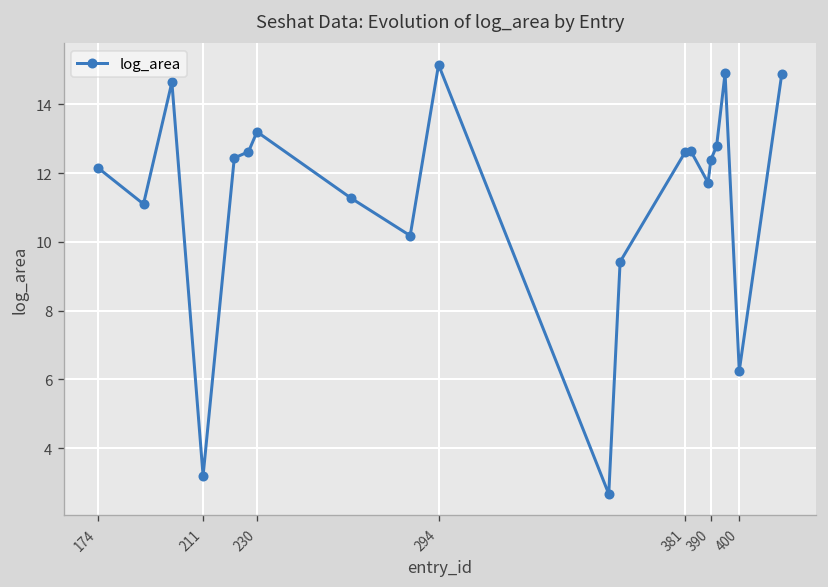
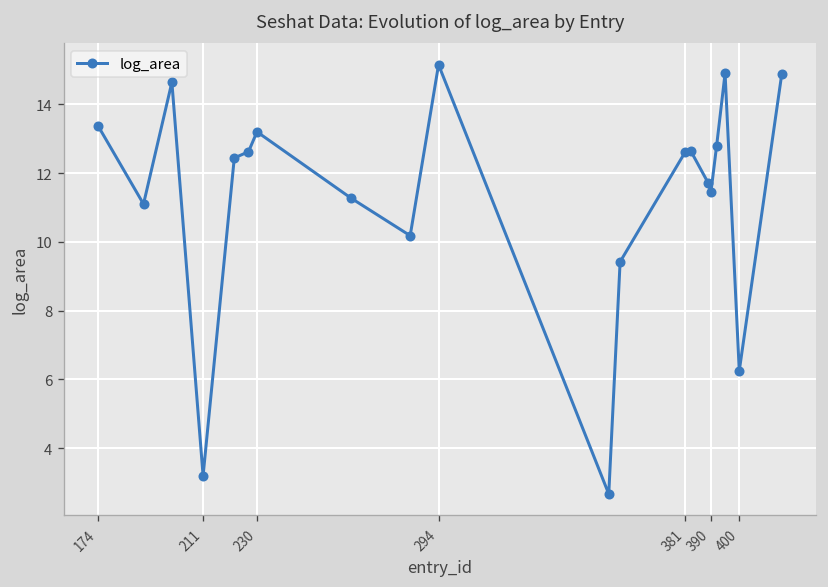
  {
-   "174": 12.2,
+   "174": 13.4,
    "211": 3.2,
    "230": 13.2,
    "294": 15.2,
    "381": 12.6,
-   "390": 12.4,
+   "390": 11.4,
    "400": 6.3
  }
